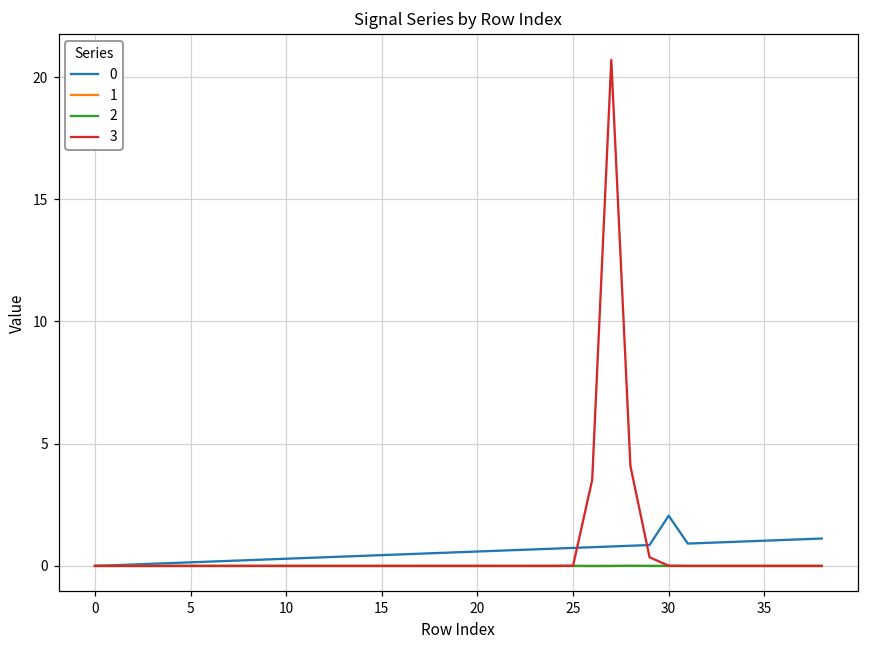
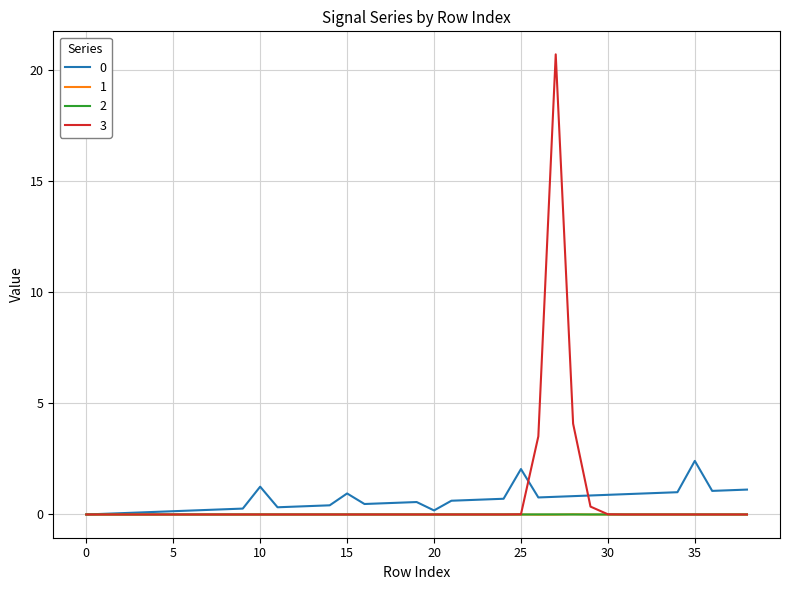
  {
    "0": {
      "5": 0.1,
-     "10": 0.3,
-     "15": 0.4,
-     "20": 0.6,
-     "25": 0.7,
-     "30": 2.1,
-     "35": 1.0
+     "10": 1.3,
+     "15": 0.9,
+     "20": 0.2,
+     "25": 2.0,
+     "30": 0.9,
+     "35": 2.4
    }
  }
